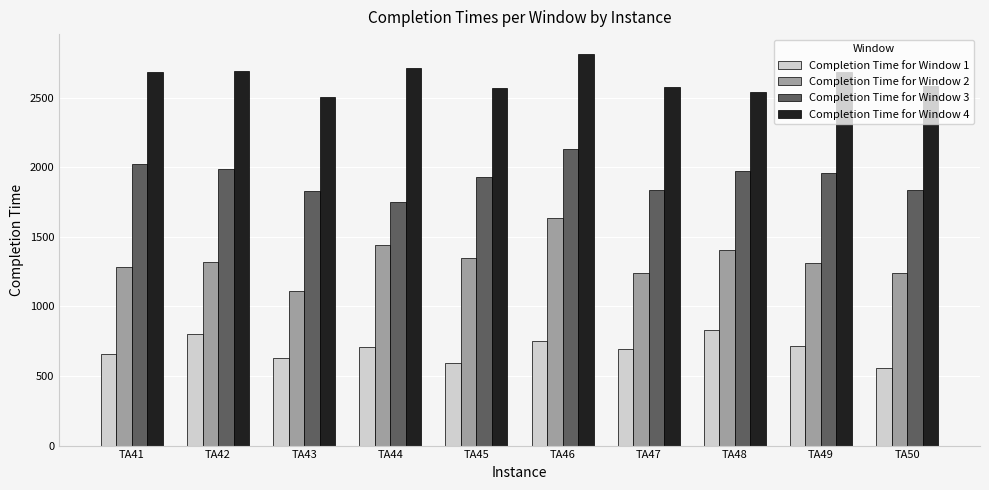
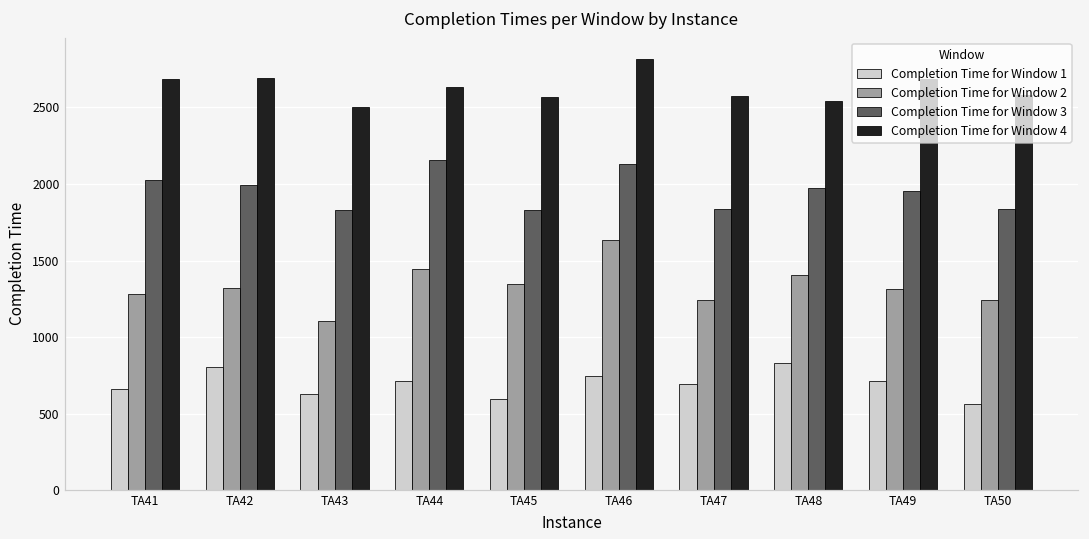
  {
    "Completion Time for Window 1": {
      "TA41": 660,
      "TA42": 800,
      "TA43": 630,
      "TA44": 710,
      "TA45": 600,
      "TA46": 750,
      "TA47": 690,
      "TA48": 830,
      "TA49": 720,
      "TA50": 560
    },
    "Completion Time for Window 2": {
      "TA41": 1280,
      "TA42": 1320,
      "TA43": 1110,
      "TA44": 1440,
      "TA45": 1350,
      "TA46": 1640,
      "TA47": 1240,
      "TA48": 1410,
      "TA49": 1310,
      "TA50": 1240
    },
    "Completion Time for Window 3": {
      "TA41": 2030,
      "TA42": 1990,
      "TA43": 1830,
-     "TA44": 1750,
-     "TA45": 1930,
+     "TA44": 2160,
+     "TA45": 1830,
      "TA46": 2130,
      "TA47": 1840,
      "TA48": 1970,
      "TA49": 1960,
      "TA50": 1840
    },
    "Completion Time for Window 4": {
      "TA41": 2690,
      "TA42": 2700,
      "TA43": 2500,
-     "TA44": 2710,
+     "TA44": 2640,
      "TA45": 2570,
      "TA46": 2820,
      "TA47": 2570,
      "TA48": 2540
    }
  }
